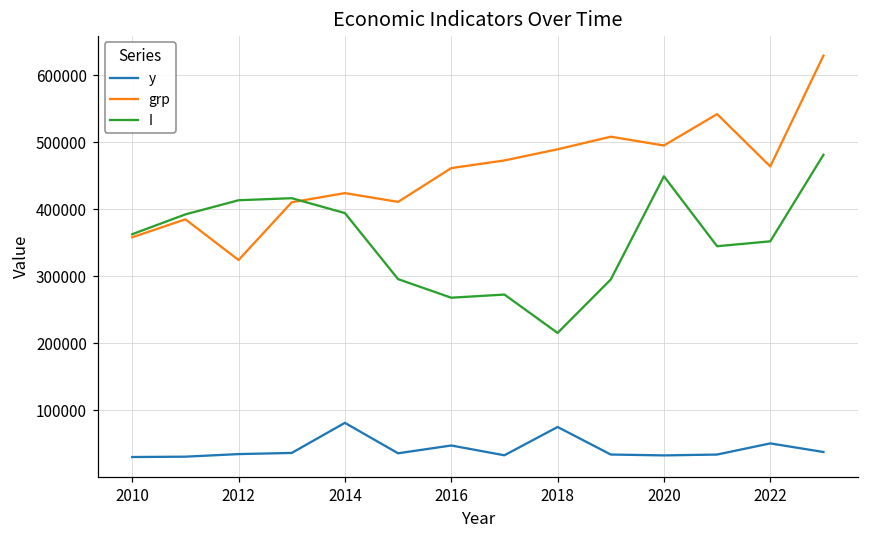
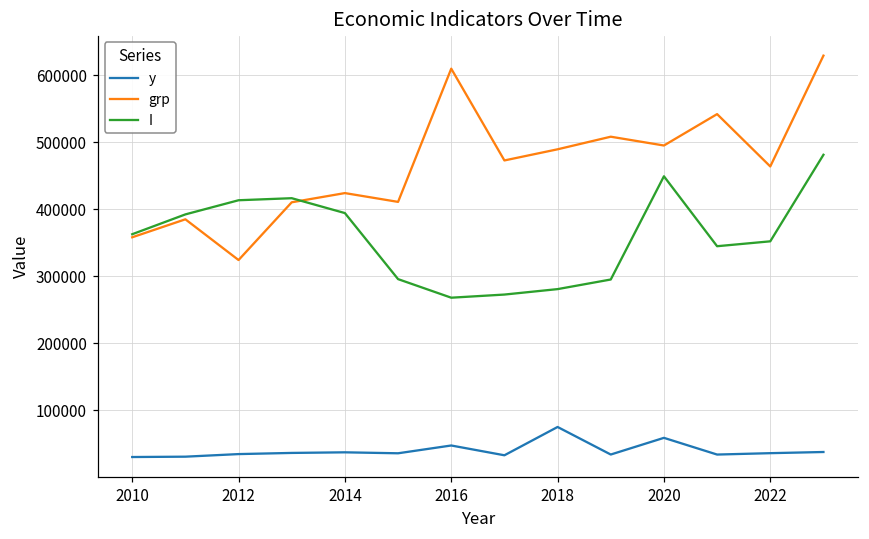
  {
    "y": {
      "2010": 30000,
      "2012": 30000,
-     "2014": 80000,
+     "2014": 40000,
      "2016": 50000,
      "2018": 80000,
-     "2020": 30000,
-     "2022": 50000
+     "2020": 60000,
+     "2022": 40000
    },
    "grp": {
      "2010": 360000,
      "2012": 320000,
      "2014": 420000,
-     "2016": 460000,
+     "2016": 610000,
      "2018": 490000,
      "2020": 500000,
      "2022": 460000
    },
    "I": {
      "2010": 360000,
      "2012": 410000,
      "2014": 390000,
      "2016": 270000,
-     "2018": 220000,
+     "2018": 280000,
      "2020": 450000,
      "2022": 350000
    }
  }
